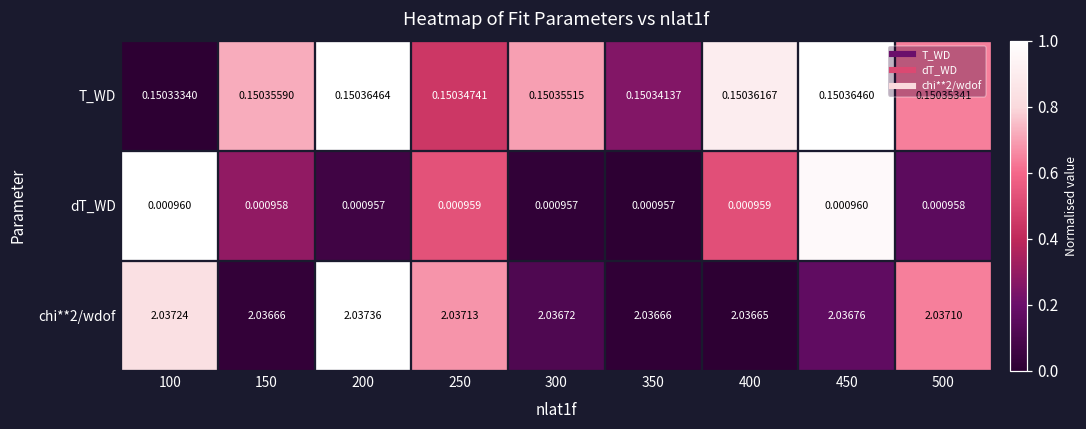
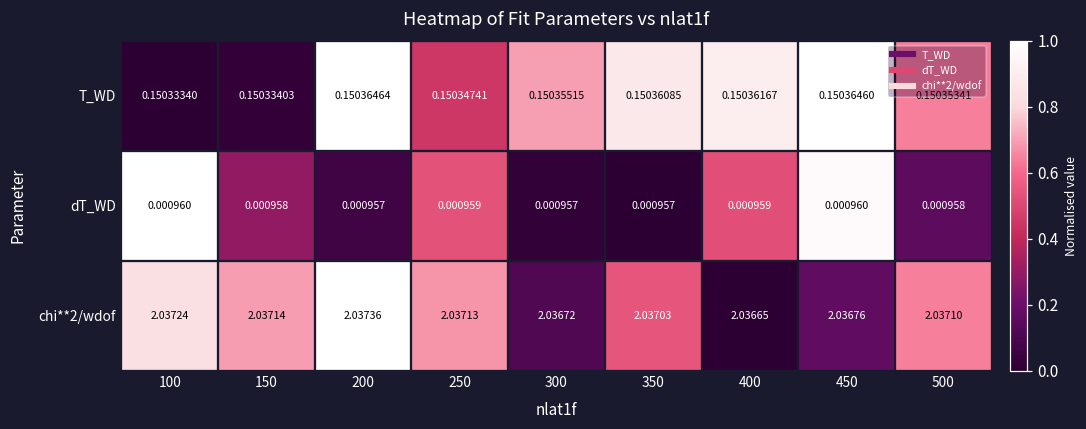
  {
    "T_WD": {
      "100": 0.15033340,
-     "150": 0.15035590,
+     "150": 0.15033403,
      "200": 0.15036464,
      "250": 0.15034741,
      "300": 0.15035515,
-     "350": 0.15034137,
+     "350": 0.15036085,
      "400": 0.15036167,
      "450": 0.15036460
    },
    "dT_WD": {
      "100": 0.000960,
      "150": 0.000958,
      "200": 0.000957,
      "250": 0.000959,
      "300": 0.000957,
      "350": 0.000957,
      "400": 0.000959,
      "450": 0.000960,
      "500": 0.000958
    },
    "chi**2/wdof": {
      "100": 2.03724,
-     "150": 2.03666,
+     "150": 2.03714,
      "200": 2.03736,
      "250": 2.03713,
      "300": 2.03672,
-     "350": 2.03666,
+     "350": 2.03703,
      "400": 2.03665,
      "450": 2.03676,
      "500": 2.03710
    }
  }
